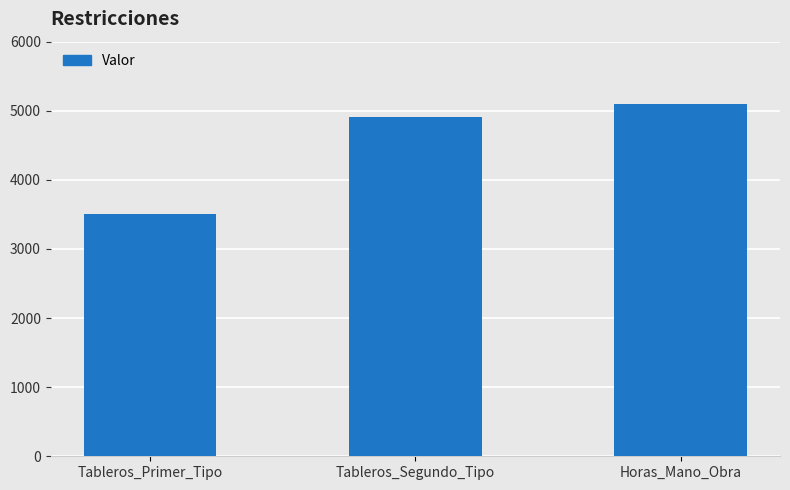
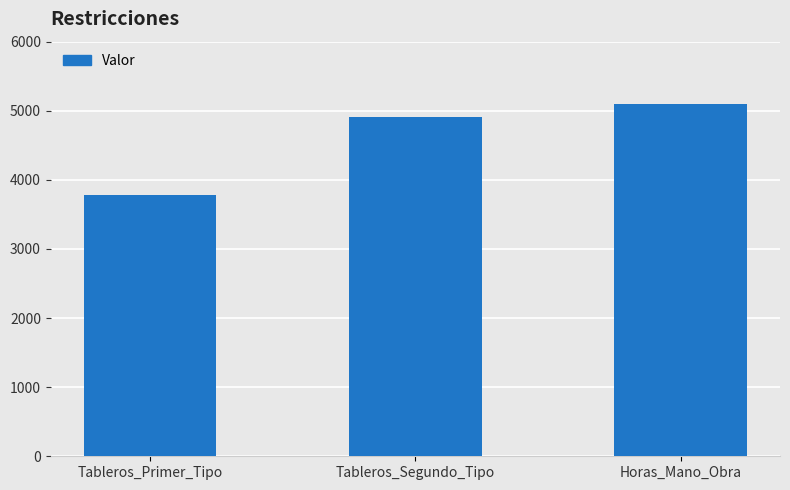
  {
-   "Tableros_Primer_Tipo": 3500,
+   "Tableros_Primer_Tipo": 3800,
    "Tableros_Segundo_Tipo": 4900,
    "Horas_Mano_Obra": 5100
  }
